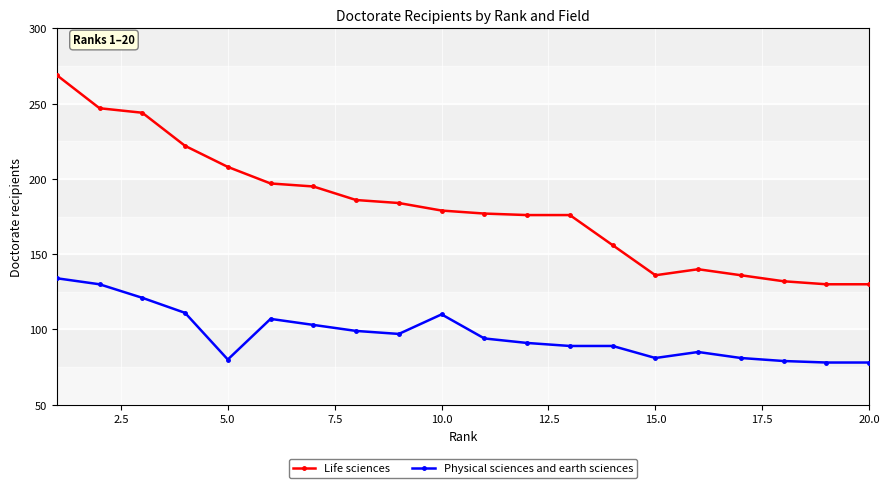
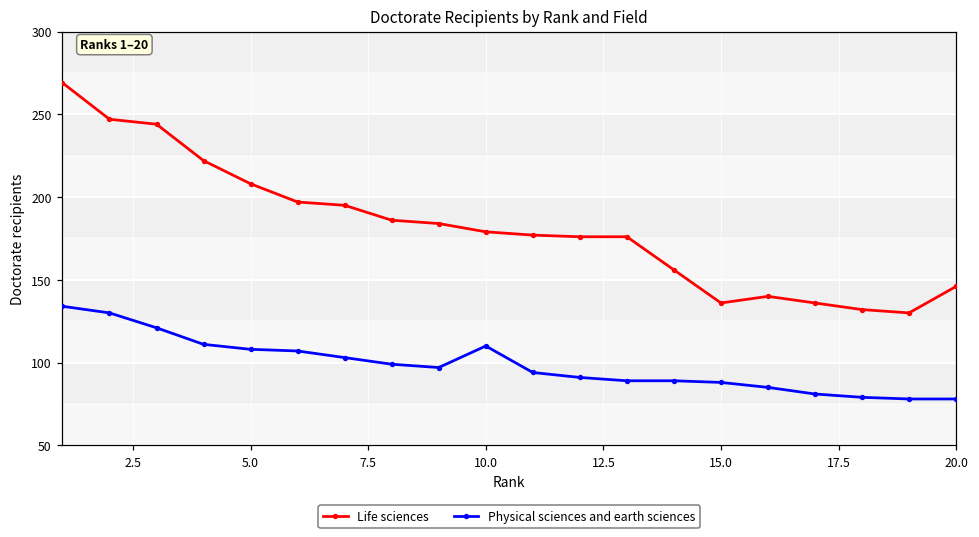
  {
    "Life sciences": {
      "5.0": 208,
      "10.0": 179,
      "15.0": 136,
-     "20.0": 130
+     "20.0": 146
    },
    "Physical sciences and earth sciences": {
-     "5.0": 80,
+     "5.0": 108,
      "10.0": 110,
-     "15.0": 81,
+     "15.0": 88,
      "20.0": 78
    }
  }
